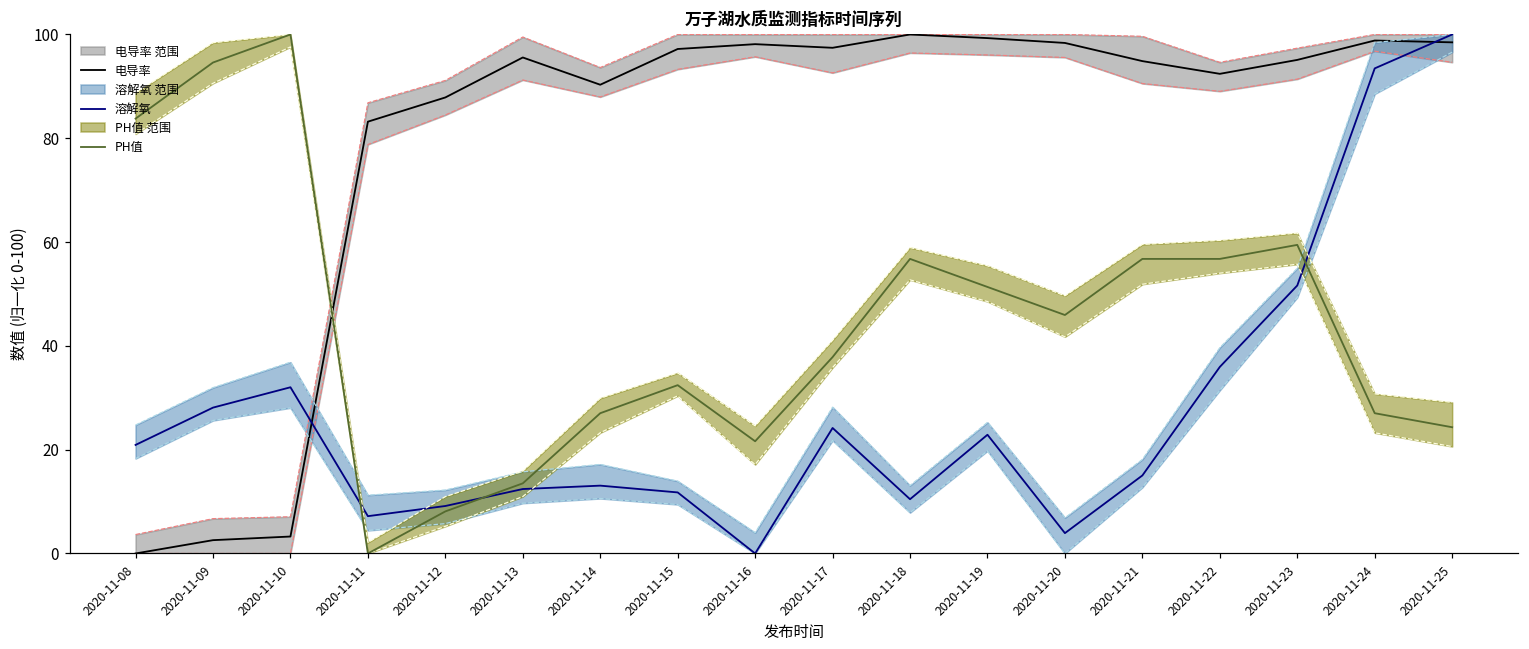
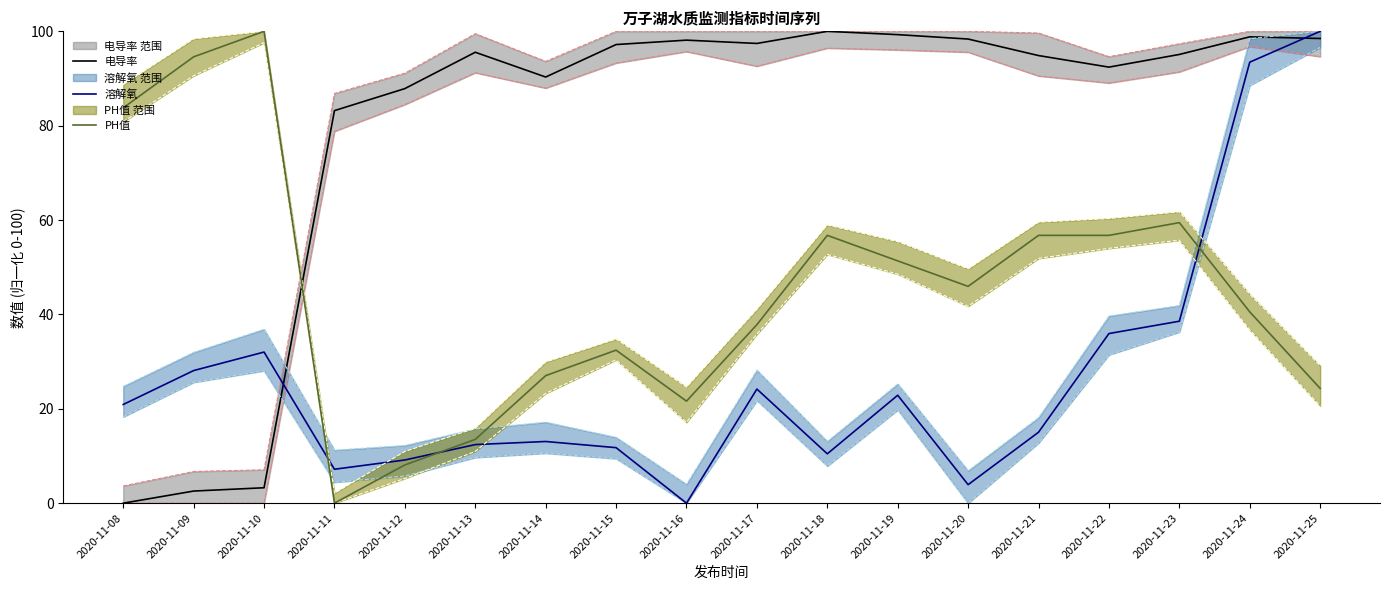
  {
    "电导率": {
      "2020-11-09": 3,
      "2020-11-10": 3,
      "2020-11-11": 83,
      "2020-11-12": 88,
      "2020-11-13": 96,
      "2020-11-14": 90,
      "2020-11-15": 97,
      "2020-11-16": 98,
      "2020-11-17": 97,
      "2020-11-19": 99,
      "2020-11-20": 98,
      "2020-11-21": 95,
      "2020-11-22": 92,
      "2020-11-23": 95,
      "2020-11-25": 98
    },
    "溶解氧": {
      "2020-11-08": 21,
      "2020-11-09": 28,
      "2020-11-10": 32,
      "2020-11-11": 7,
      "2020-11-12": 9,
      "2020-11-13": 12,
      "2020-11-14": 13,
      "2020-11-15": 12,
      "2020-11-17": 24,
      "2020-11-18": 10,
      "2020-11-19": 23,
      "2020-11-20": 4,
      "2020-11-21": 15,
      "2020-11-22": 36,
-     "2020-11-23": 52,
+     "2020-11-23": 39,
      "2020-11-24": 93
    },
    "PH值 范围": {
      "2020-11-08": 89,
      "2020-11-09": 98,
      "2020-11-11": 2,
      "2020-11-12": 11,
      "2020-11-14": 30,
      "2020-11-15": 35,
      "2020-11-16": 25,
      "2020-11-17": 41,
      "2020-11-18": 59,
      "2020-11-19": 55,
      "2020-11-20": 50,
      "2020-11-21": 60,
      "2020-11-22": 60,
      "2020-11-23": 62,
      "2020-11-25": 29
    },
    "PH值": {
      "2020-11-08": 84,
      "2020-11-09": 95,
      "2020-11-12": 8,
      "2020-11-13": 14,
      "2020-11-14": 27,
      "2020-11-15": 32,
      "2020-11-16": 22,
      "2020-11-17": 38,
      "2020-11-18": 57,
      "2020-11-19": 51,
      "2020-11-20": 46,
      "2020-11-21": 57,
      "2020-11-22": 57,
      "2020-11-23": 59,
-     "2020-11-24": 27,
+     "2020-11-24": 41,
      "2020-11-25": 24
    }
  }
